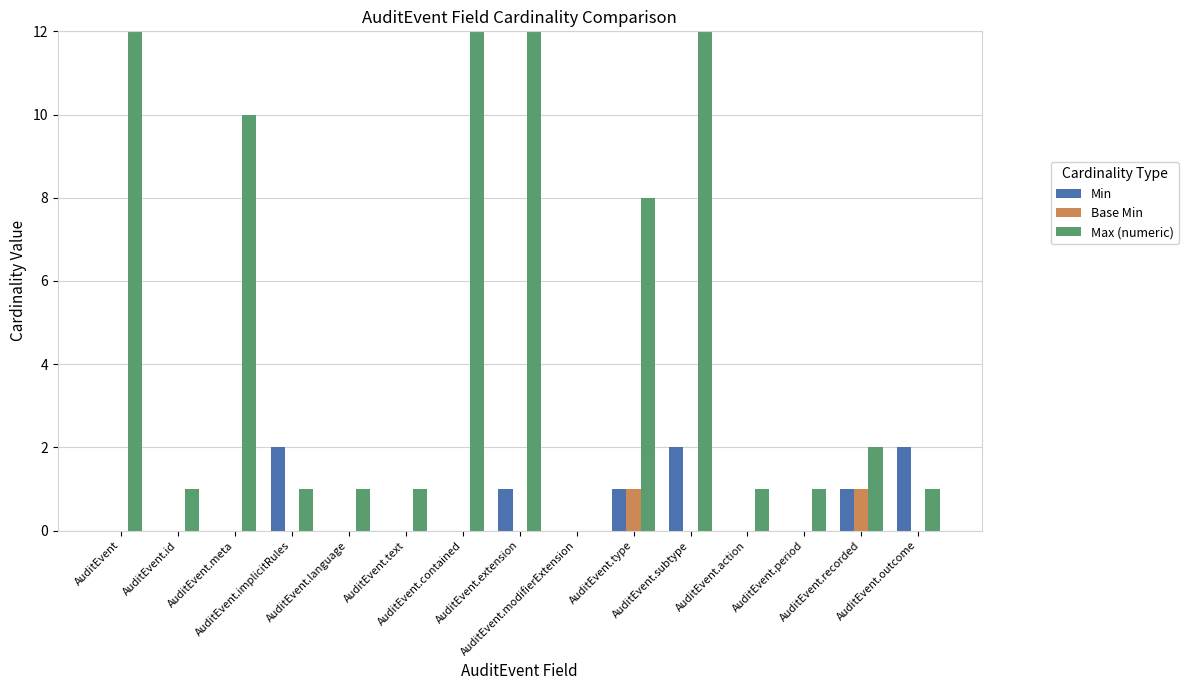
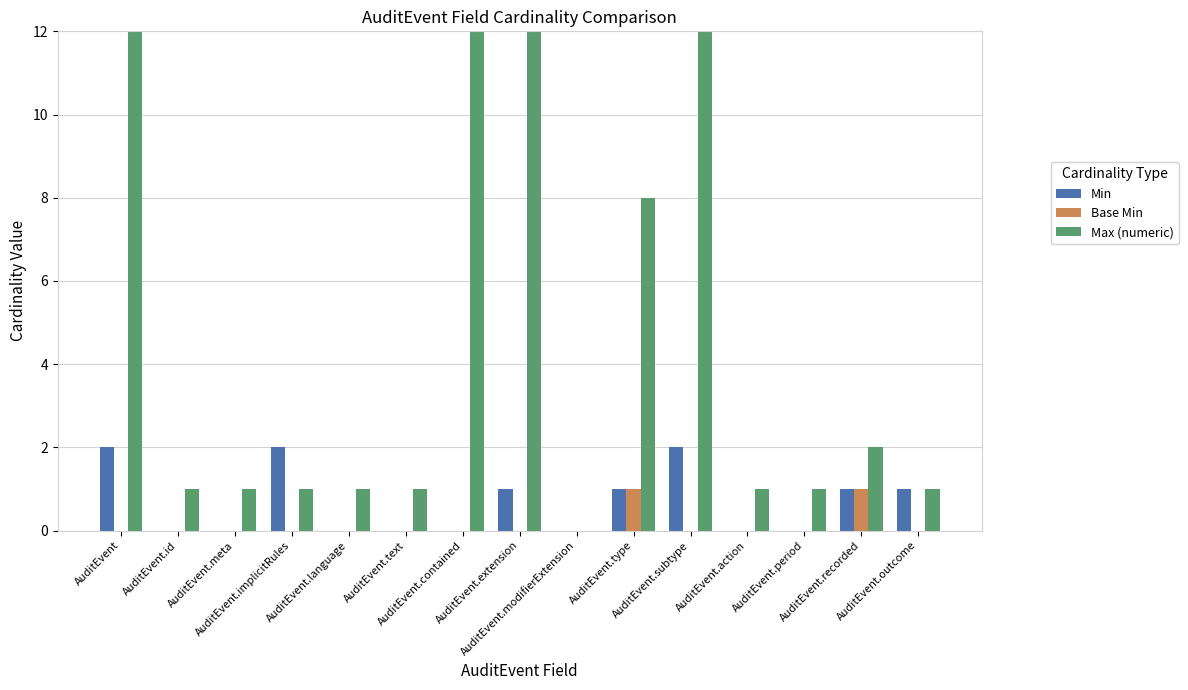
  {
    "Min": {
-     "AuditEvent": 0,
+     "AuditEvent": 2,
      "AuditEvent.id": 0,
      "AuditEvent.meta": 0,
      "AuditEvent.implicitRules": 2,
      "AuditEvent.language": 0,
      "AuditEvent.text": 0,
      "AuditEvent.contained": 0,
      "AuditEvent.extension": 1,
      "AuditEvent.modifierExtension": 0,
      "AuditEvent.type": 1,
      "AuditEvent.subtype": 2,
      "AuditEvent.action": 0,
      "AuditEvent.period": 0,
      "AuditEvent.recorded": 1,
-     "AuditEvent.outcome": 2
+     "AuditEvent.outcome": 1
    },
    "Base Min": {
      "AuditEvent": 0,
      "AuditEvent.id": 0,
      "AuditEvent.meta": 0,
      "AuditEvent.implicitRules": 0,
      "AuditEvent.language": 0,
      "AuditEvent.text": 0,
      "AuditEvent.contained": 0,
      "AuditEvent.extension": 0,
      "AuditEvent.modifierExtension": 0,
      "AuditEvent.type": 1,
      "AuditEvent.subtype": 0,
      "AuditEvent.action": 0,
      "AuditEvent.period": 0,
      "AuditEvent.recorded": 1,
      "AuditEvent.outcome": 0
    },
    "Max (numeric)": {
      "AuditEvent.id": 1,
-     "AuditEvent.meta": 10,
+     "AuditEvent.meta": 1,
      "AuditEvent.implicitRules": 1,
      "AuditEvent.language": 1,
      "AuditEvent.text": 1,
      "AuditEvent.modifierExtension": 0,
      "AuditEvent.type": 8,
      "AuditEvent.action": 1,
      "AuditEvent.period": 1,
      "AuditEvent.recorded": 2,
      "AuditEvent.outcome": 1
    }
  }
